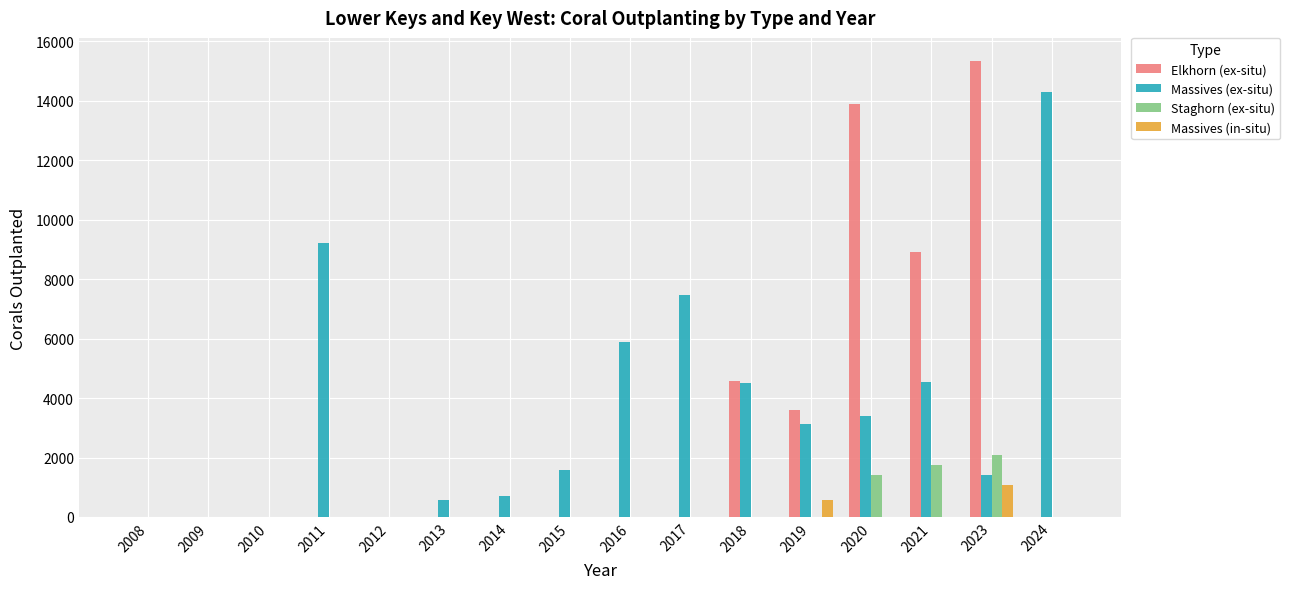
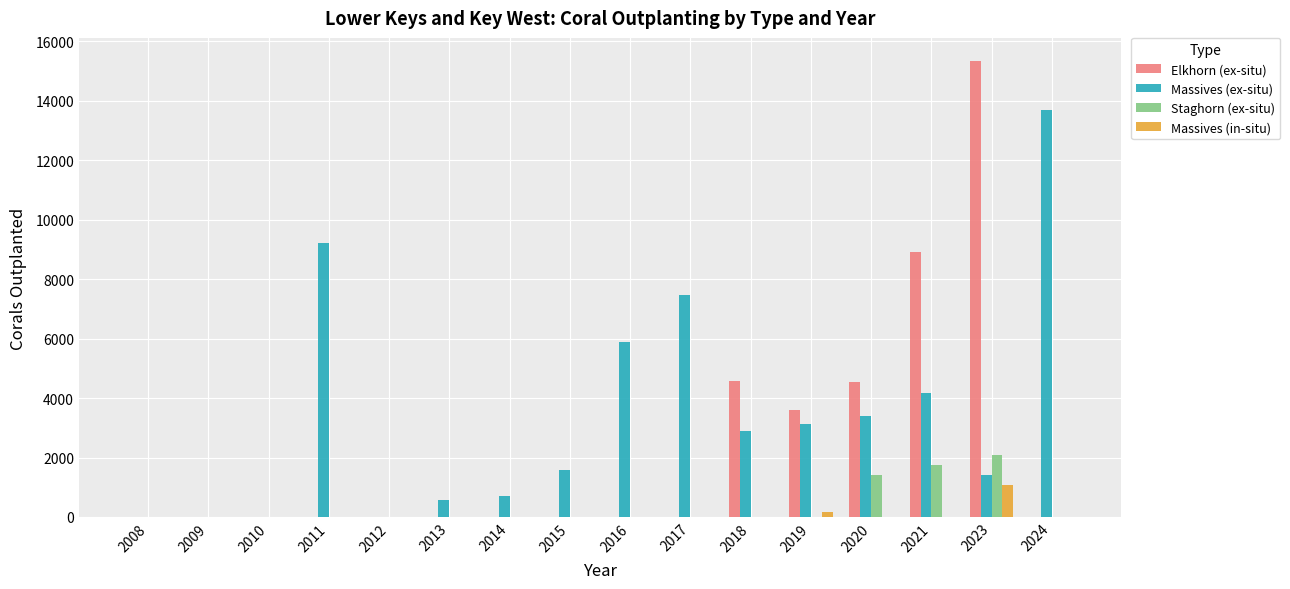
  {
    "Elkhorn (ex-situ)": {
      "2008": 0,
      "2009": 0,
      "2010": 0,
      "2011": 0,
      "2012": 0,
      "2013": 0,
      "2014": 0,
      "2015": 0,
      "2016": 0,
      "2017": 0,
      "2018": 4600,
      "2019": 3600,
-     "2020": 13900,
+     "2020": 4500,
      "2021": 8900,
      "2023": 15300,
      "2024": 0
    },
    "Massives (ex-situ)": {
      "2008": 0,
      "2009": 0,
      "2010": 0,
      "2011": 9200,
      "2012": 0,
      "2013": 600,
      "2014": 700,
      "2015": 1600,
      "2016": 5900,
      "2017": 7500,
-     "2018": 4500,
+     "2018": 2900,
      "2019": 3100,
      "2020": 3400,
-     "2021": 4500,
+     "2021": 4200,
      "2023": 1400,
-     "2024": 14300
+     "2024": 13700
    },
    "Staghorn (ex-situ)": {
      "2008": 0,
      "2009": 0,
      "2010": 0,
      "2011": 0,
      "2012": 0,
      "2013": 0,
      "2014": 0,
      "2015": 0,
      "2016": 0,
      "2017": 0,
      "2018": 0,
      "2019": 0,
      "2020": 1400,
      "2021": 1700,
      "2023": 2100,
      "2024": 0
    },
    "Massives (in-situ)": {
      "2008": 0,
      "2009": 0,
      "2010": 0,
      "2011": 0,
      "2012": 0,
      "2013": 0,
      "2014": 0,
      "2015": 0,
      "2016": 0,
      "2017": 0,
      "2018": 0,
-     "2019": 600,
+     "2019": 200,
      "2020": 0,
      "2021": 0,
      "2023": 1100,
      "2024": 0
    }
  }
